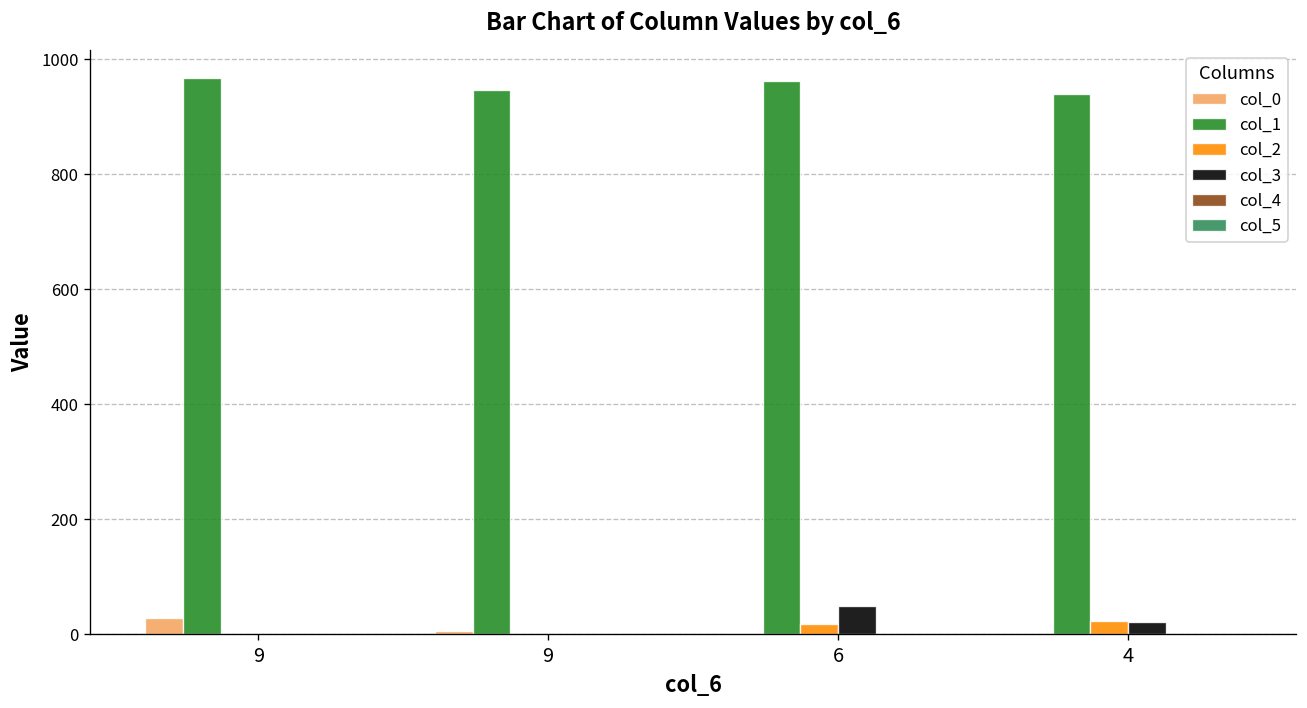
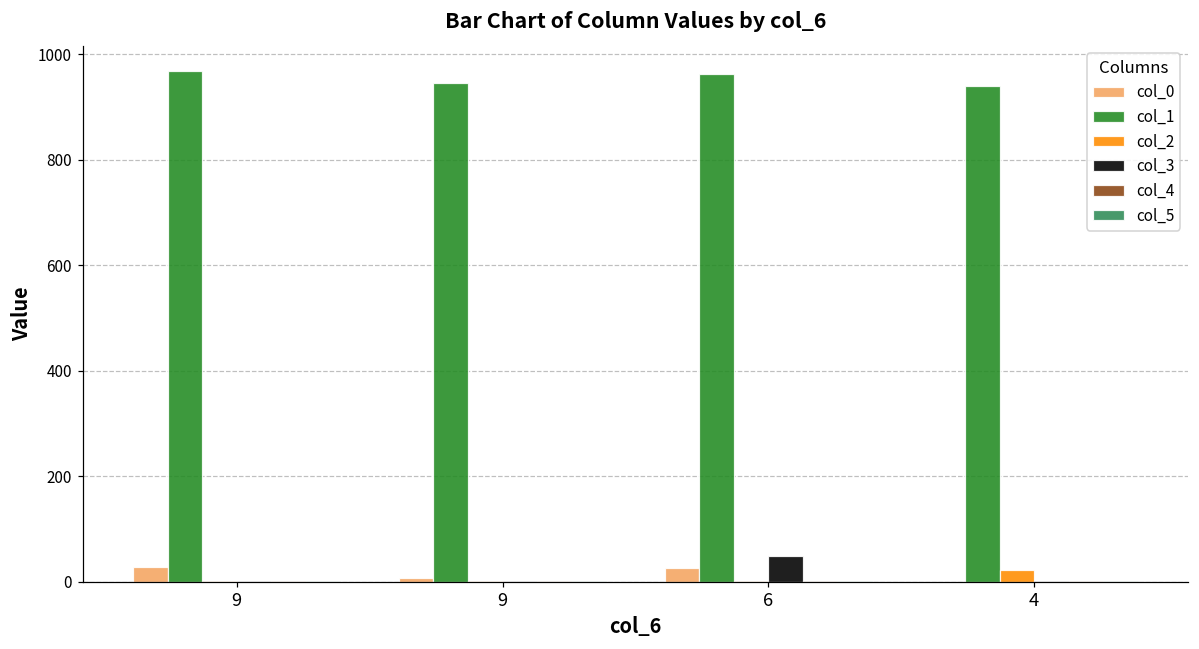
  {
    "col_0": {
-     "6": 0
+     "6": 30
    },
    "col_2": {
-     "6": 20,
+     "6": 0,
      "4": 20
    },
    "col_3": {
      "6": 50,
-     "4": 20
+     "4": 0
    }
  }
